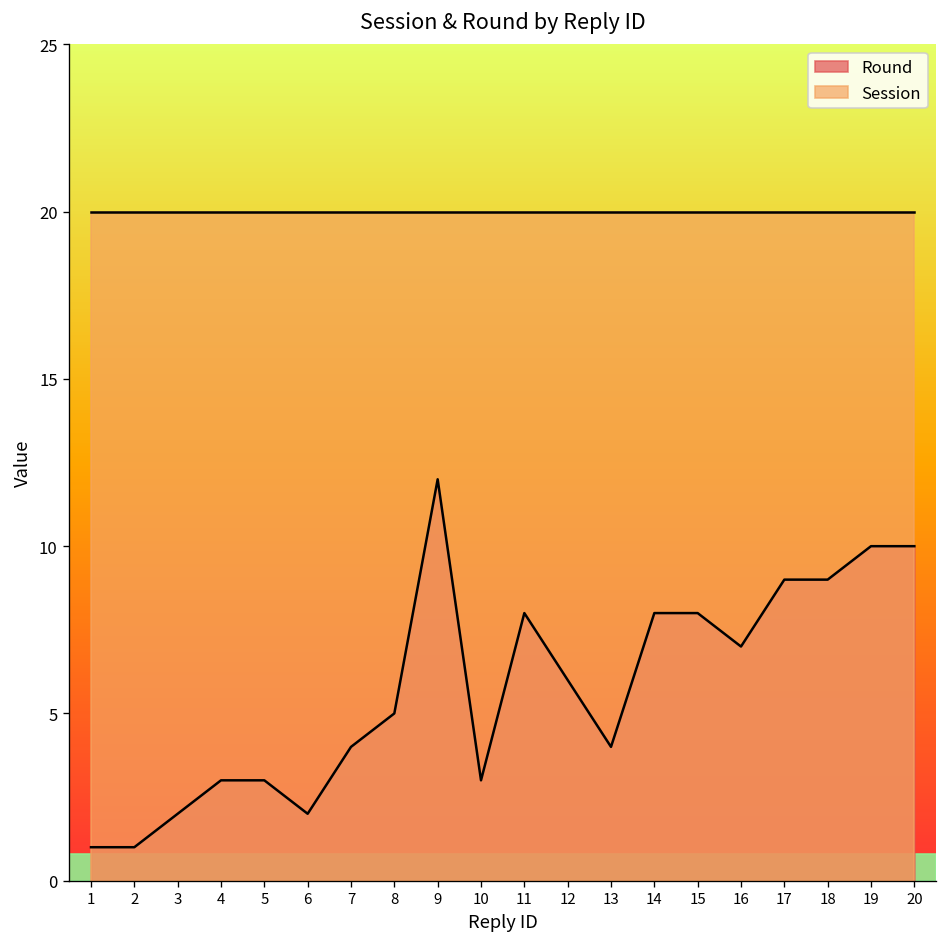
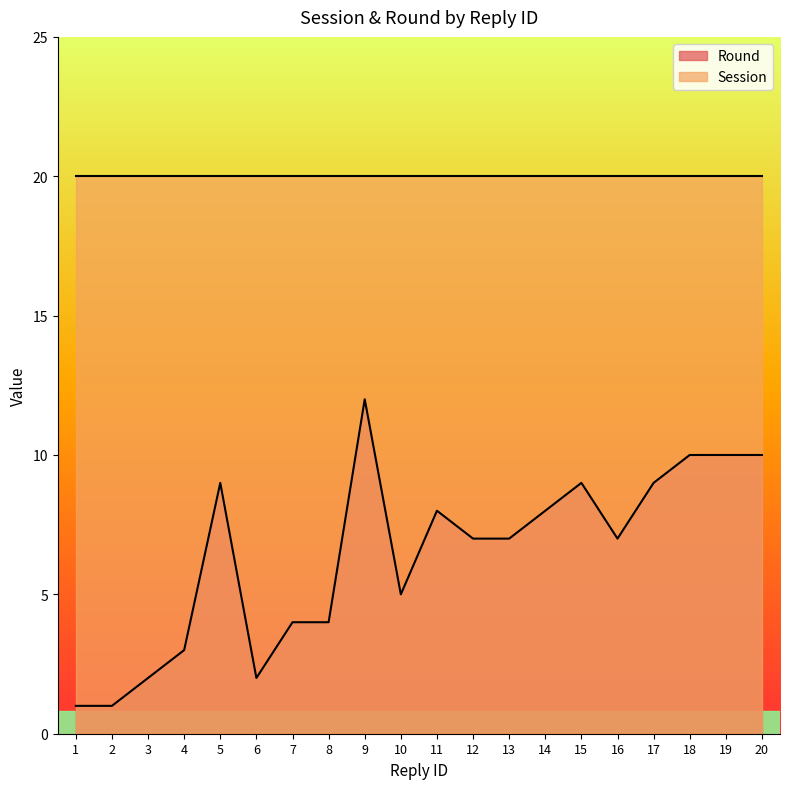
  {
    "Round": {
      "1": 1,
      "2": 1,
      "3": 2,
      "4": 3,
-     "5": 3,
+     "5": 9,
      "6": 2,
      "7": 4,
-     "8": 5,
+     "8": 4,
      "9": 12,
-     "10": 3,
+     "10": 5,
      "11": 8,
-     "12": 6,
-     "13": 4,
+     "12": 7,
+     "13": 7,
      "14": 8,
-     "15": 8,
+     "15": 9,
      "16": 7,
      "17": 9,
-     "18": 9,
+     "18": 10,
      "19": 10,
      "20": 10
    },
    "Session": {
      "1": 20,
      "2": 20,
      "3": 20,
      "4": 20,
      "5": 20,
      "6": 20,
      "7": 20,
      "8": 20,
      "9": 20,
      "10": 20,
      "11": 20,
      "12": 20,
      "13": 20,
      "14": 20,
      "15": 20,
      "16": 20,
      "17": 20,
      "18": 20,
      "19": 20,
      "20": 20
    }
  }
